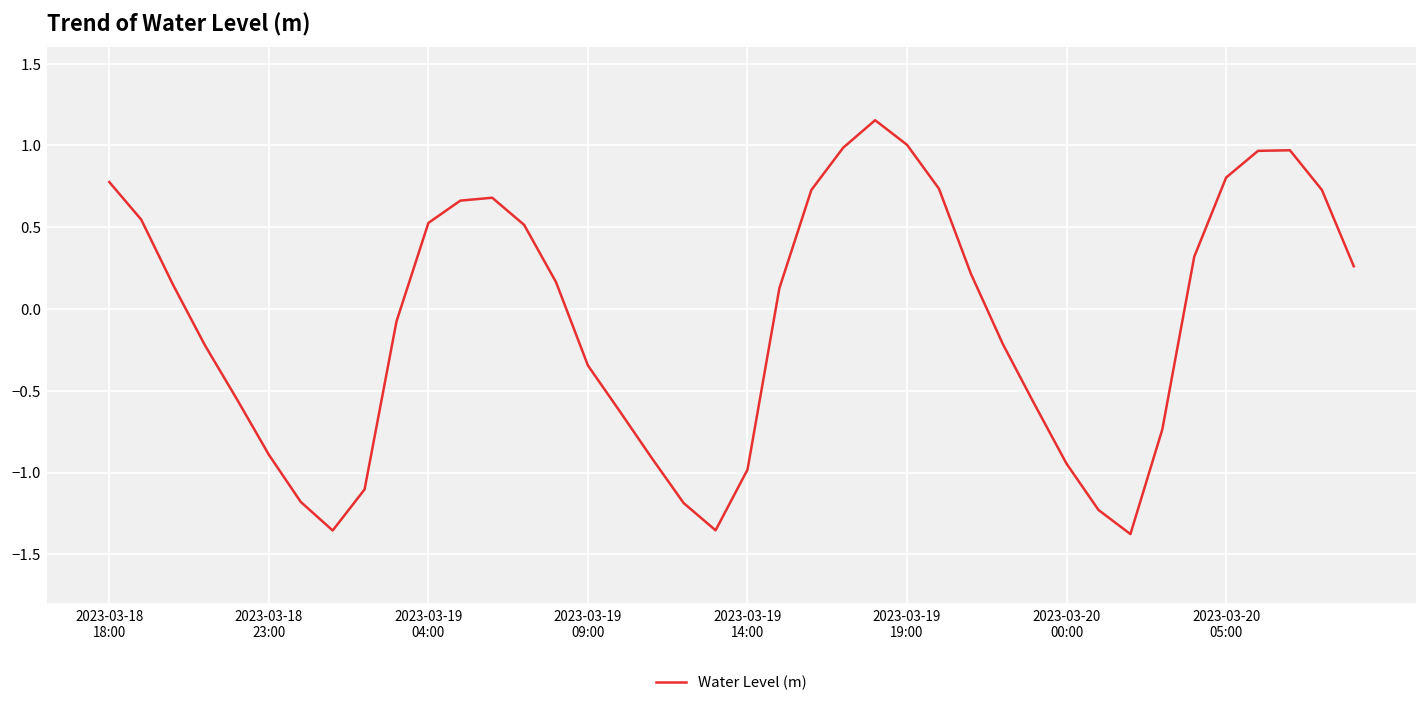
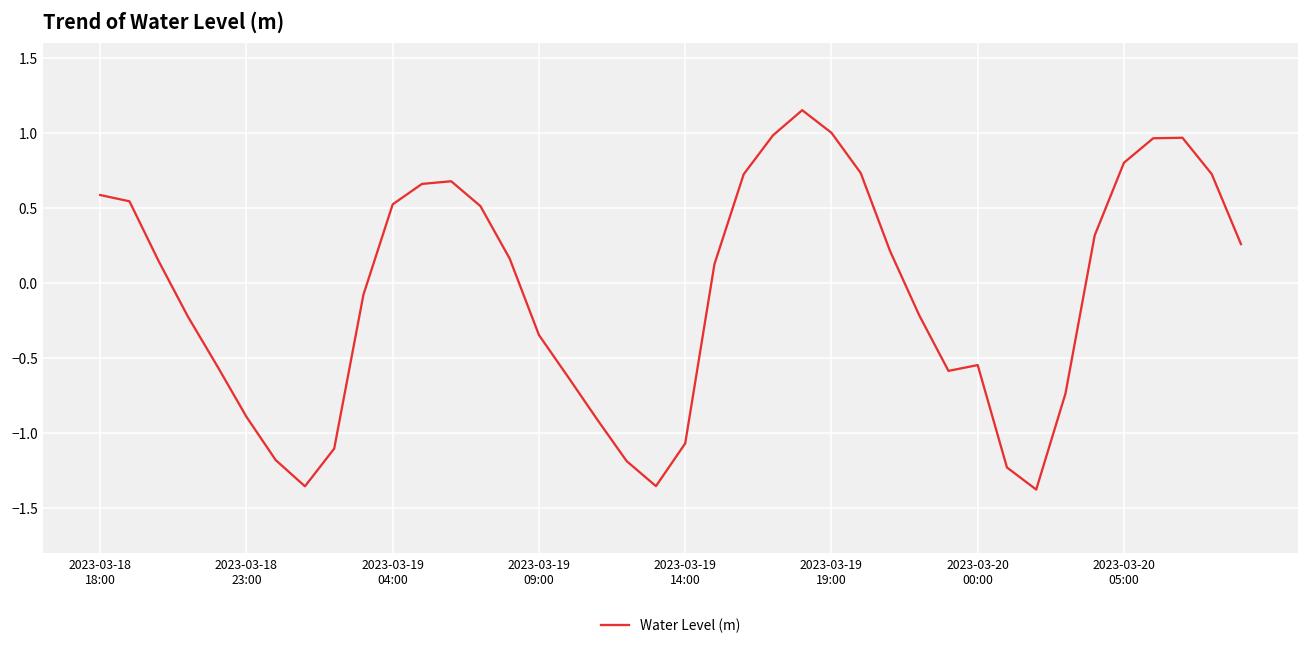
  {
-   "2023-03-18 18:00": 0.78,
+   "2023-03-18 18:00": 0.59,
    "2023-03-18 23:00": -0.89,
    "2023-03-19 04:00": 0.53,
    "2023-03-19 09:00": -0.35,
-   "2023-03-19 14:00": -0.98,
+   "2023-03-19 14:00": -1.07,
    "2023-03-19 19:00": 1.00,
-   "2023-03-20 00:00": -0.95,
+   "2023-03-20 00:00": -0.55,
    "2023-03-20 05:00": 0.80
  }
